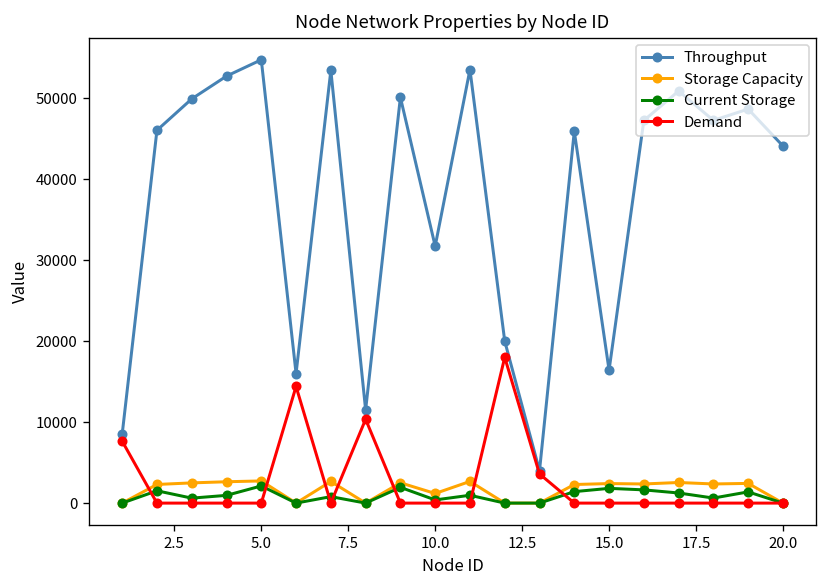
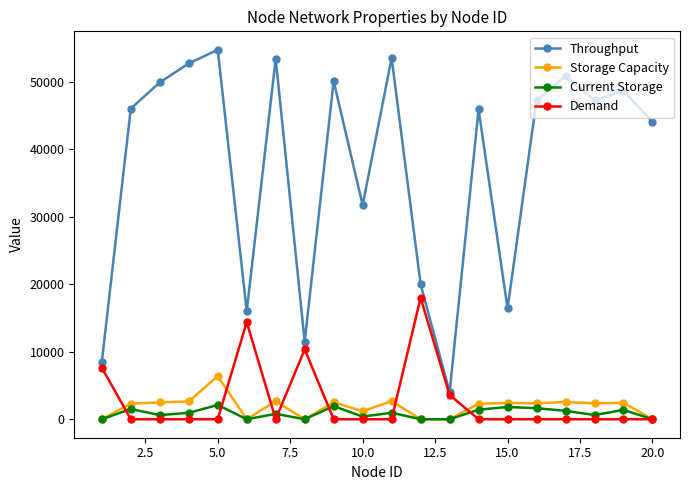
  {
    "Throughput": {
      "5.0": 55000,
      "10.0": 32000,
      "15.0": 16000,
      "20.0": 44000
    },
    "Storage Capacity": {
-     "5.0": 3000,
+     "5.0": 6000,
      "10.0": 1000,
      "15.0": 2000
    },
    "Current Storage": {
      "5.0": 2000,
      "10.0": 0,
      "15.0": 2000
    },
    "Demand": {
      "5.0": 0,
      "10.0": 0,
      "15.0": 0
    }
  }
